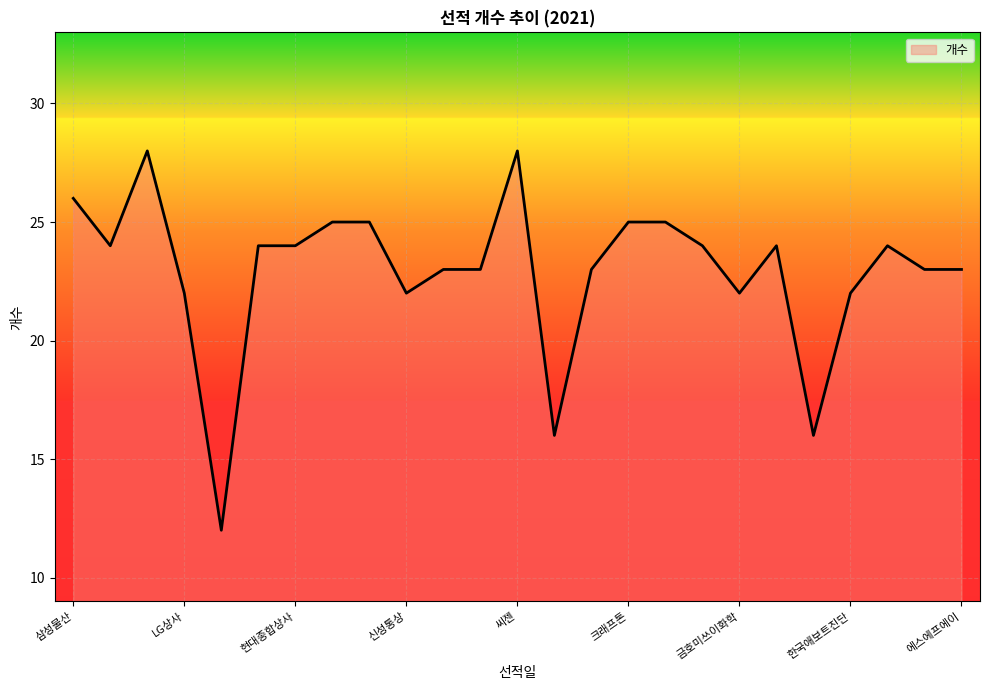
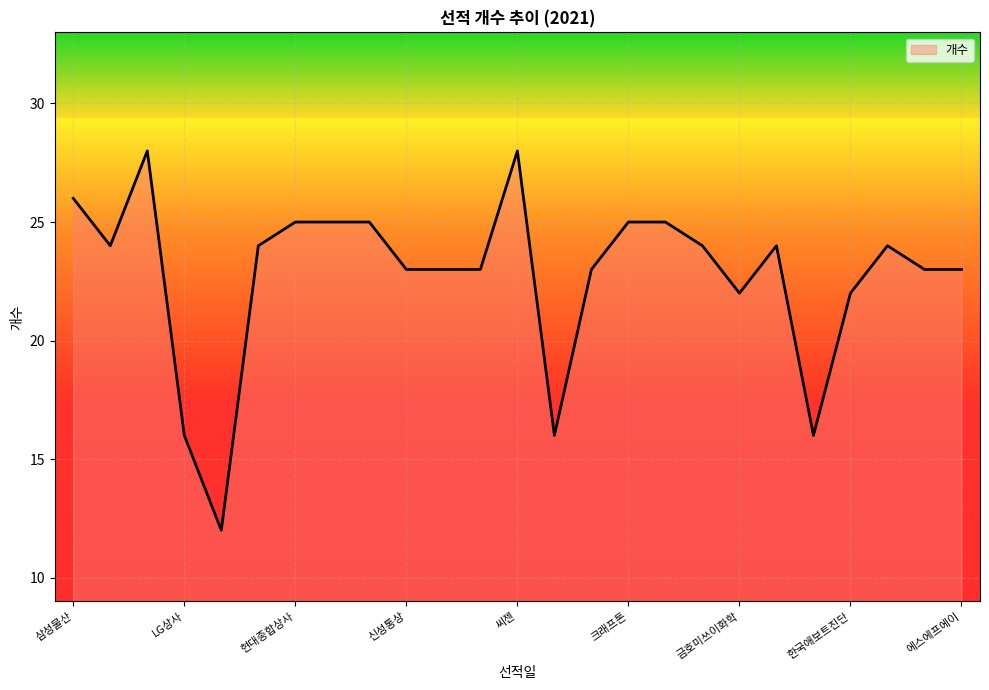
  {
    "삼성물산": 26,
-   "LG상사": 22,
-   "현대종합상사": 24,
-   "신성통상": 22,
+   "LG상사": 16,
+   "현대종합상사": 25,
+   "신성통상": 23,
    "씨젠": 28,
    "크래프톤": 25,
    "금호미쓰이화학": 22,
    "한국애보트진단": 22,
    "에스에프에이": 23
  }
